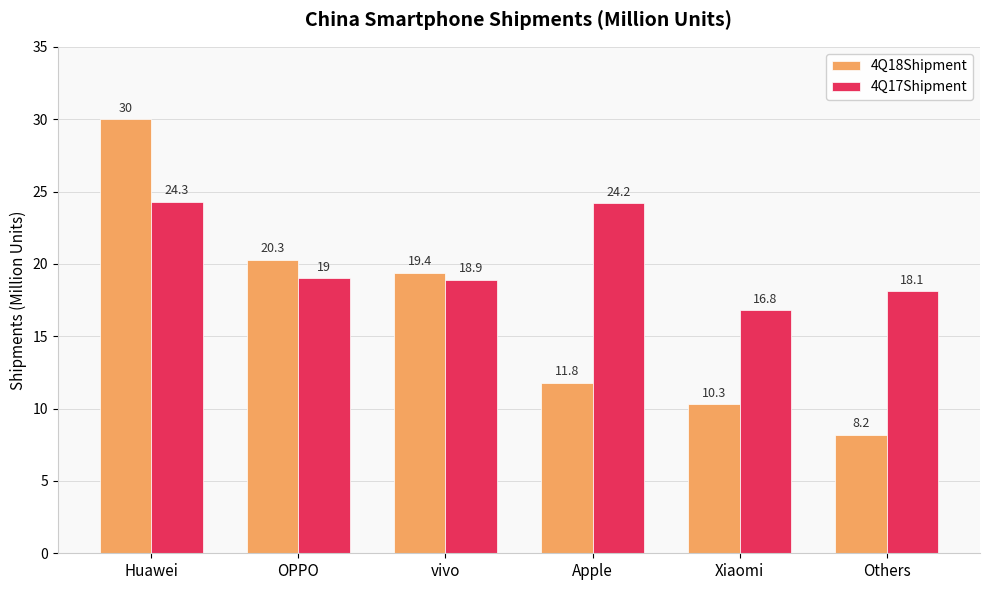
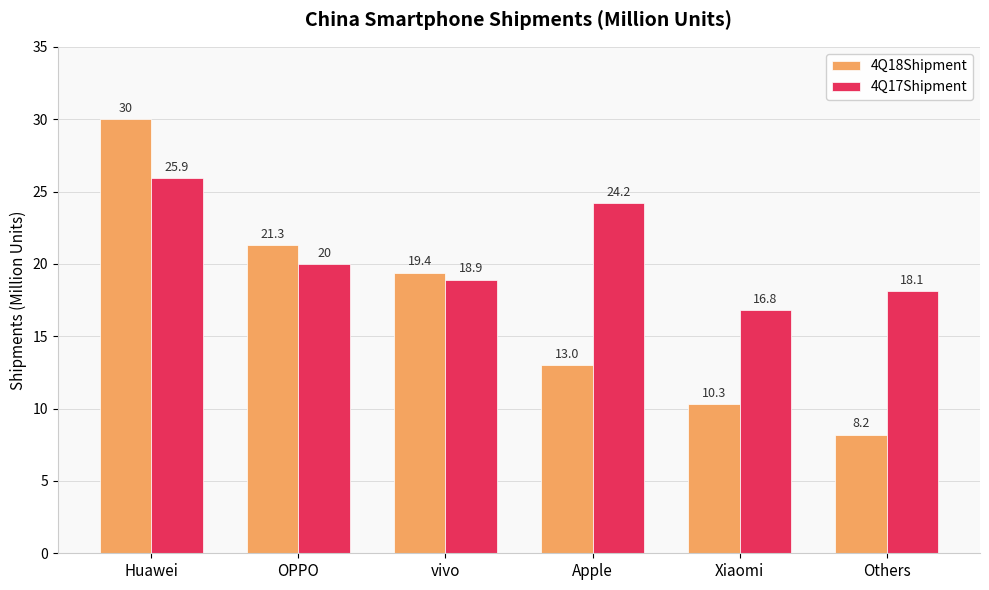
  {
    "4Q18Shipment": {
      "Huawei": 30,
-     "OPPO": 20.3,
+     "OPPO": 21.3,
      "vivo": 19.4,
-     "Apple": 11.8,
+     "Apple": 13.0,
      "Xiaomi": 10.3,
      "Others": 8.2
    },
    "4Q17Shipment": {
-     "Huawei": 24.3,
-     "OPPO": 19,
+     "Huawei": 25.9,
+     "OPPO": 20,
      "vivo": 18.9,
      "Apple": 24.2,
      "Xiaomi": 16.8,
      "Others": 18.1
    }
  }
